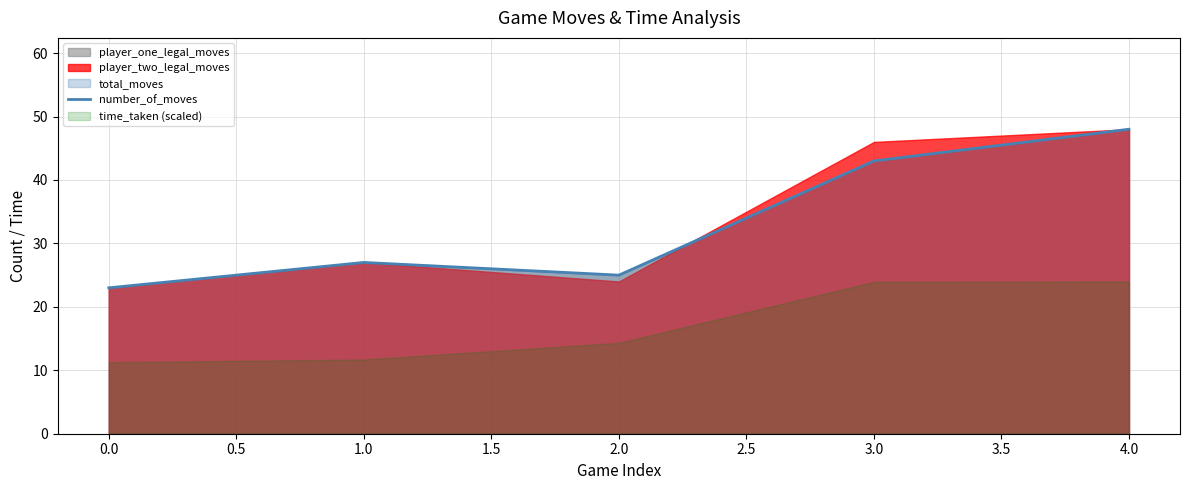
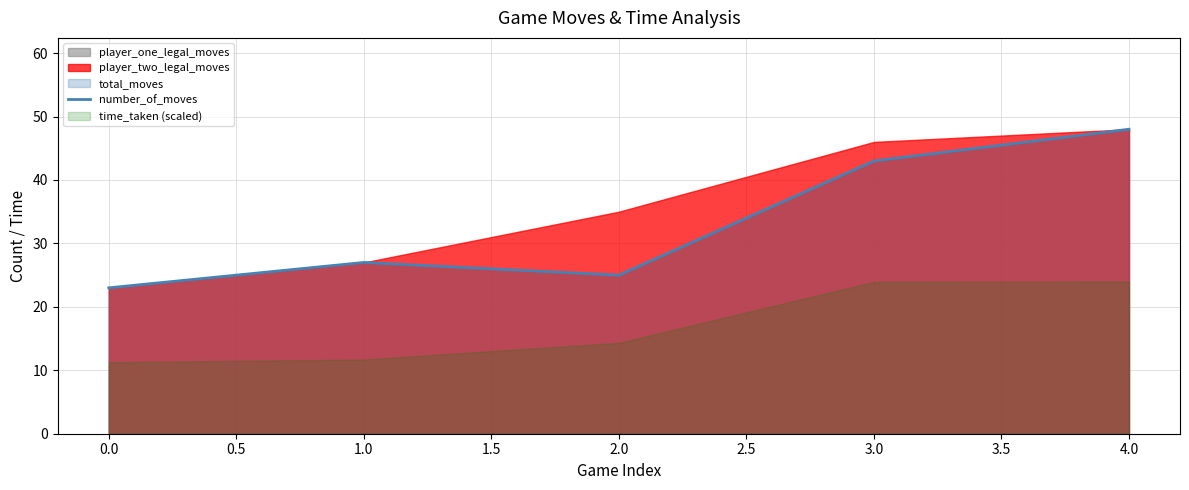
  {
    "player_two_legal_moves": {
-     "2.0": 24,
+     "2.0": 35,
      "3.0": 46
    }
  }
